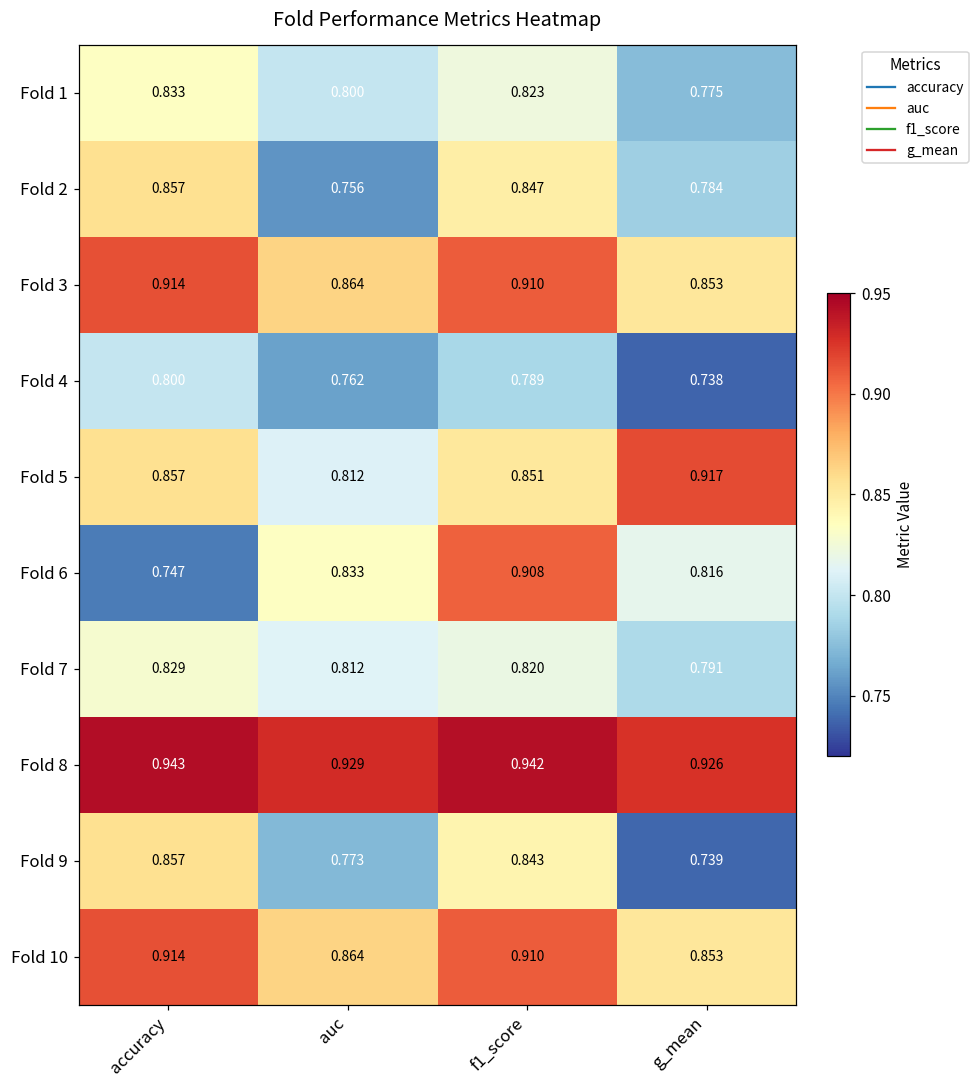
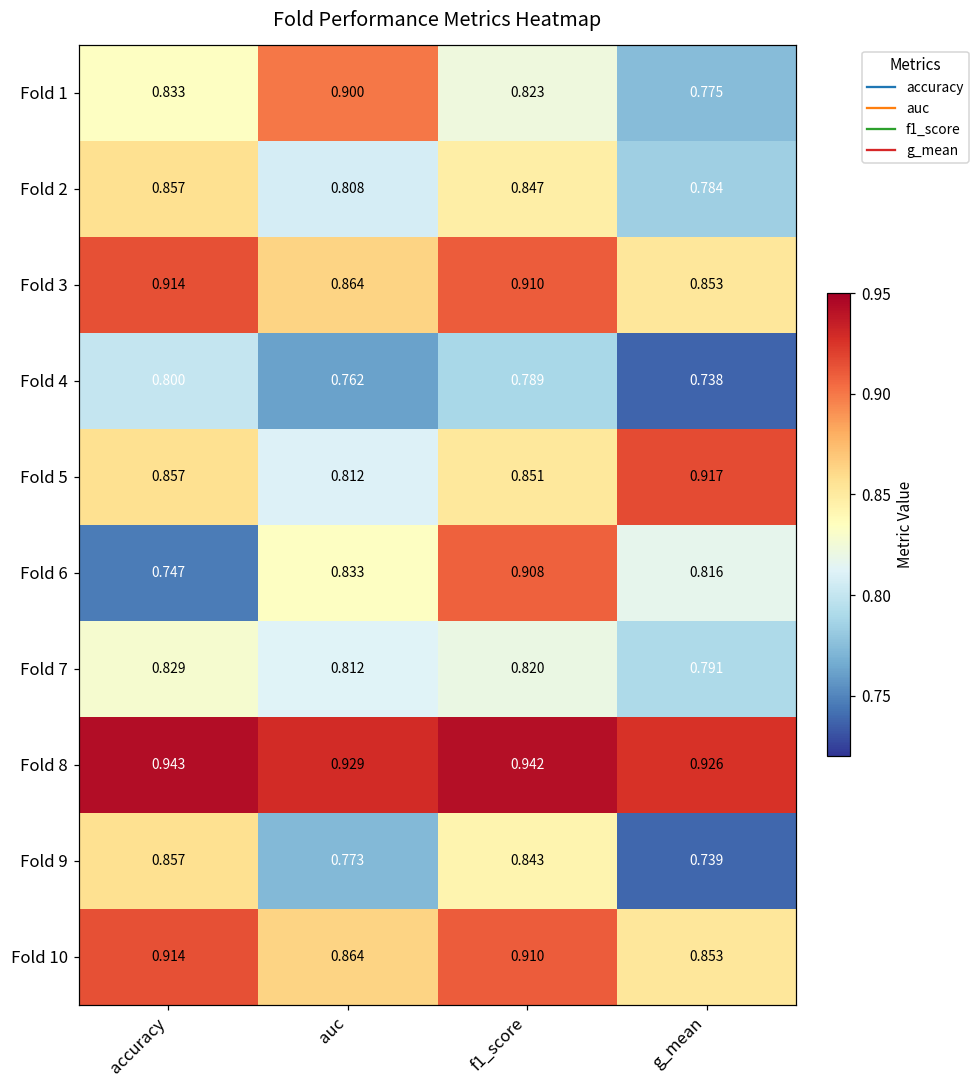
  {
    "Fold 1": {
      "accuracy": 0.833,
-     "auc": 0.800,
+     "auc": 0.900,
      "f1_score": 0.823,
      "g_mean": 0.775
    },
    "Fold 2": {
      "accuracy": 0.857,
-     "auc": 0.756,
+     "auc": 0.808,
      "f1_score": 0.847,
      "g_mean": 0.784
    },
    "Fold 3": {
      "accuracy": 0.914,
      "auc": 0.864,
      "f1_score": 0.910,
      "g_mean": 0.853
    },
    "Fold 4": {
      "accuracy": 0.800,
      "auc": 0.762,
      "f1_score": 0.789,
      "g_mean": 0.738
    },
    "Fold 5": {
      "accuracy": 0.857,
      "auc": 0.812,
      "f1_score": 0.851,
      "g_mean": 0.917
    },
    "Fold 6": {
      "accuracy": 0.747,
      "auc": 0.833,
      "f1_score": 0.908,
      "g_mean": 0.816
    },
    "Fold 7": {
      "accuracy": 0.829,
      "auc": 0.812,
      "f1_score": 0.820,
      "g_mean": 0.791
    },
    "Fold 8": {
      "accuracy": 0.943,
      "auc": 0.929,
      "f1_score": 0.942,
      "g_mean": 0.926
    },
    "Fold 9": {
      "accuracy": 0.857,
      "auc": 0.773,
      "f1_score": 0.843,
      "g_mean": 0.739
    },
    "Fold 10": {
      "accuracy": 0.914,
      "auc": 0.864,
      "f1_score": 0.910,
      "g_mean": 0.853
    }
  }
